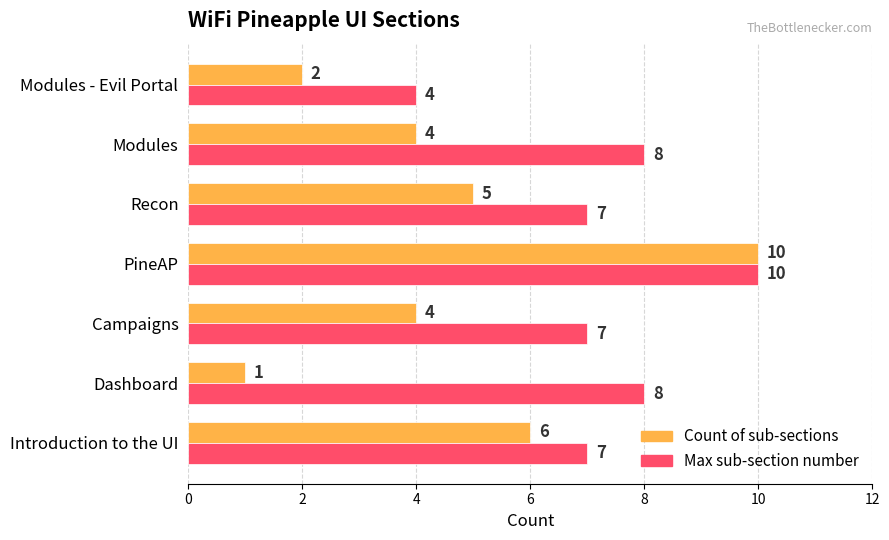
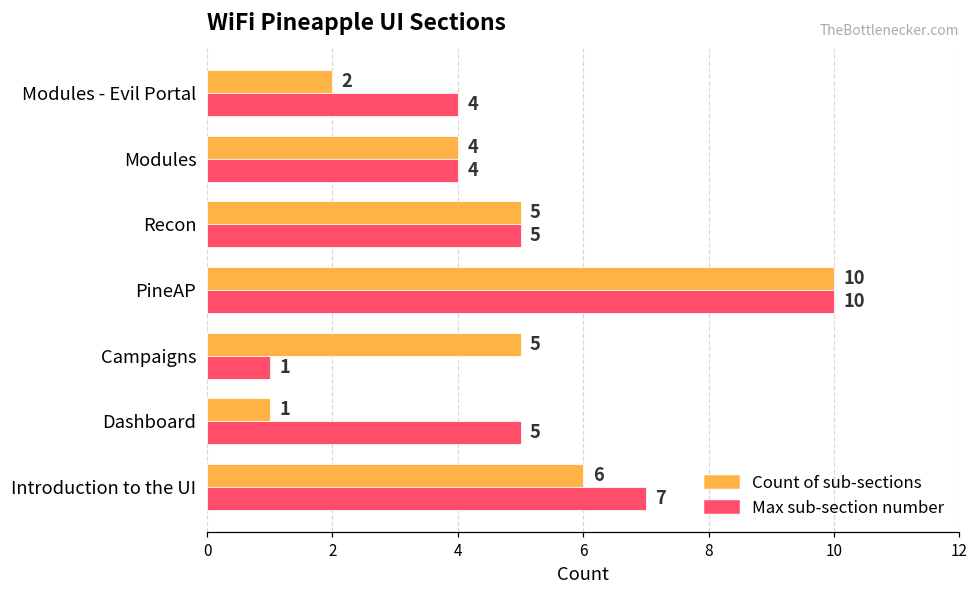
  {
    "Count of sub-sections": {
      "Modules - Evil Portal": 2,
      "Modules": 4,
      "Recon": 5,
      "PineAP": 10,
-     "Campaigns": 4,
+     "Campaigns": 5,
      "Dashboard": 1,
      "Introduction to the UI": 6
    },
    "Max sub-section number": {
      "Modules - Evil Portal": 4,
-     "Modules": 8,
-     "Recon": 7,
+     "Modules": 4,
+     "Recon": 5,
      "PineAP": 10,
-     "Campaigns": 7,
-     "Dashboard": 8,
+     "Campaigns": 1,
+     "Dashboard": 5,
      "Introduction to the UI": 7
    }
  }
